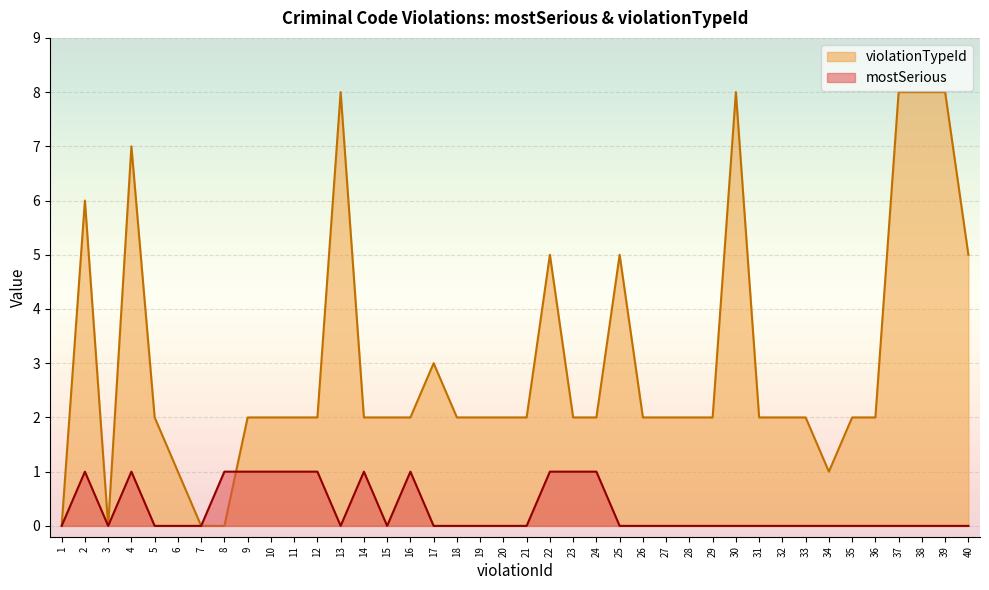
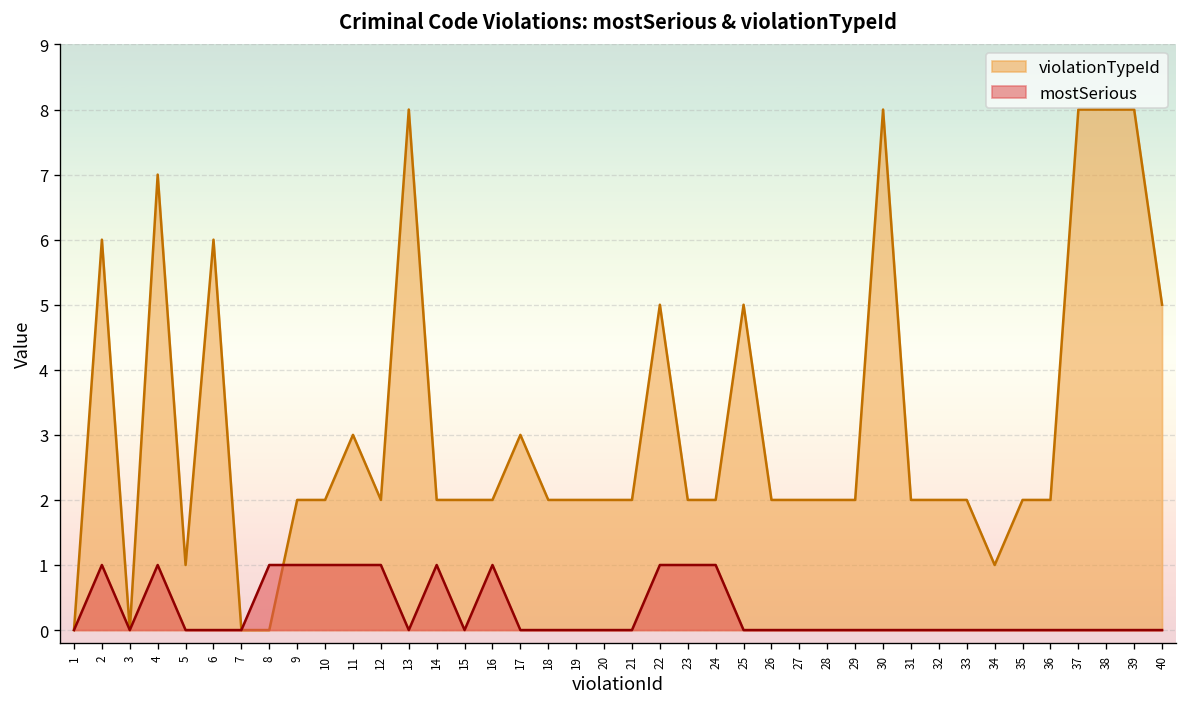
  {
    "violationTypeId": {
      "2": 6,
      "4": 7,
-     "5": 2,
-     "6": 1,
+     "5": 1,
+     "6": 6,
      "8": 0,
      "9": 2,
      "10": 2,
-     "11": 2,
+     "11": 3,
      "12": 2,
      "13": 8,
      "14": 2,
      "15": 2,
      "16": 2,
      "17": 3,
      "18": 2,
      "19": 2,
      "20": 2,
      "21": 2,
      "22": 5,
      "23": 2,
      "24": 2,
      "25": 5,
      "26": 2,
      "27": 2,
      "28": 2,
      "29": 2,
      "30": 8,
      "31": 2,
      "32": 2,
      "33": 2,
      "34": 1,
      "35": 2,
      "36": 2,
      "37": 8,
      "38": 8,
      "39": 8,
      "40": 5
    },
    "mostSerious": {
      "2": 1,
      "4": 1,
      "5": 0,
      "6": 0,
      "8": 1,
      "9": 1,
      "10": 1,
      "11": 1,
      "12": 1,
      "13": 0,
      "14": 1,
      "15": 0,
      "16": 1,
      "17": 0,
      "18": 0,
      "19": 0,
      "20": 0,
      "21": 0,
      "22": 1,
      "23": 1,
      "24": 1,
      "25": 0,
      "26": 0,
      "27": 0,
      "28": 0,
      "29": 0,
      "30": 0,
      "31": 0,
      "32": 0,
      "33": 0,
      "34": 0,
      "35": 0,
      "36": 0,
      "37": 0,
      "38": 0,
      "39": 0,
      "40": 0
    }
  }
